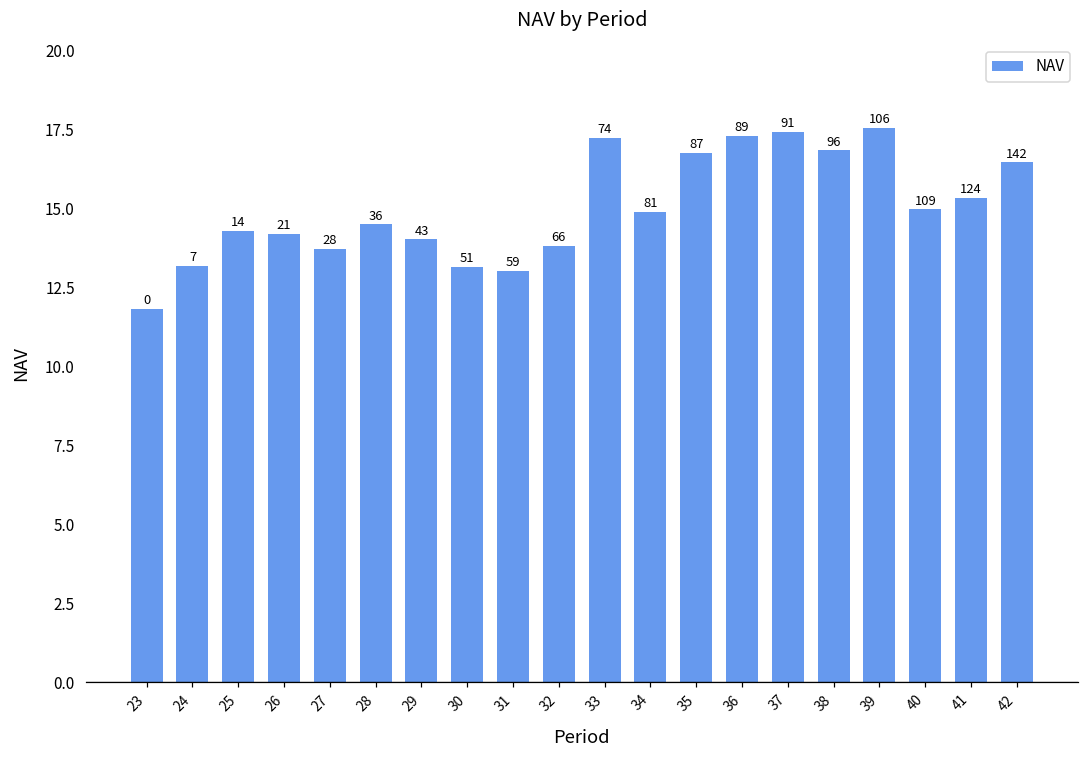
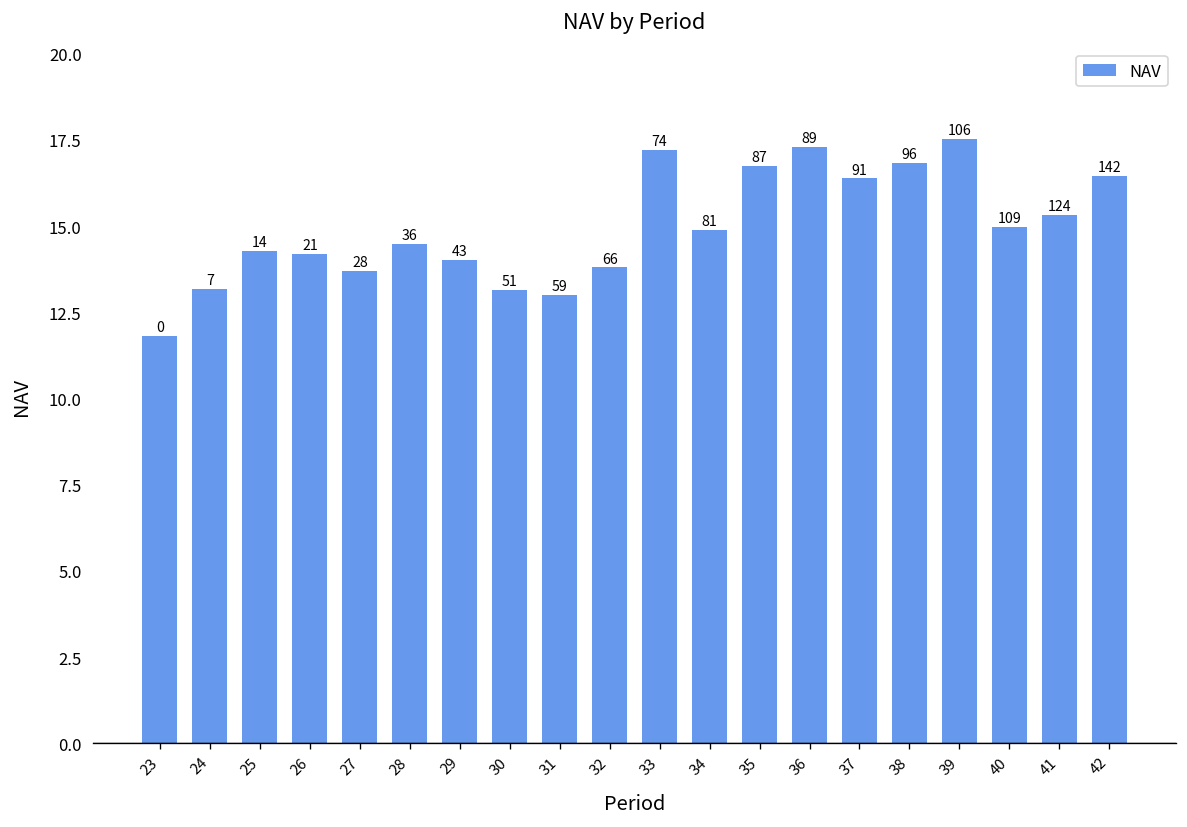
  {
-   "37": 17.4
+   "37": 16.4
  }
